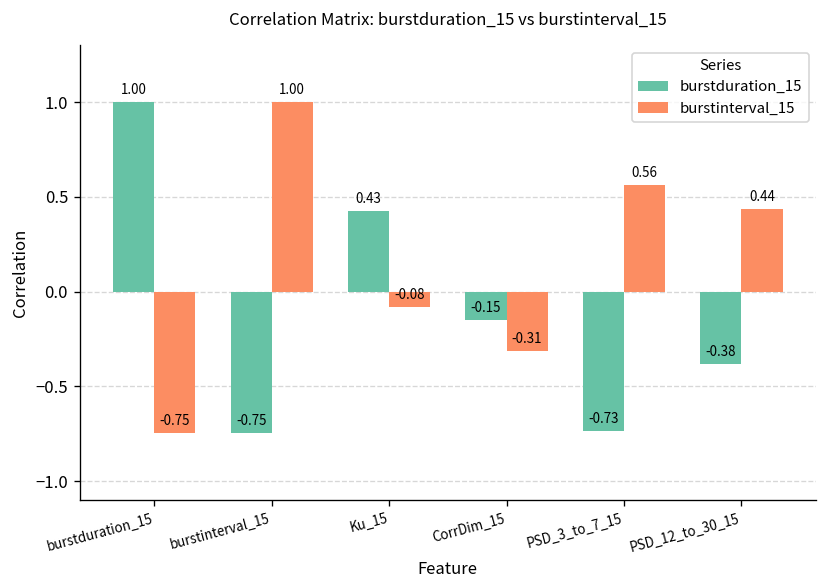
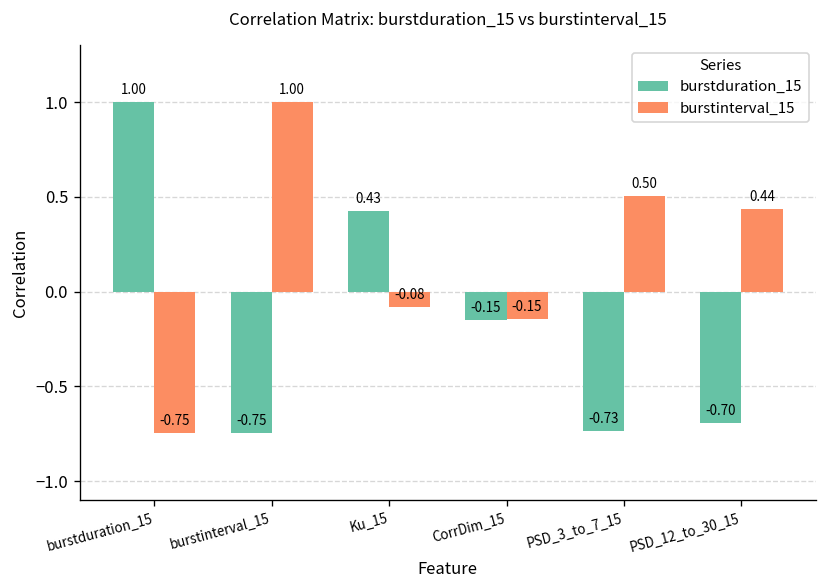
  {
    "burstduration_15": {
      "burstduration_15": 1.00,
      "burstinterval_15": -0.75,
      "Ku_15": 0.43,
      "CorrDim_15": -0.15,
      "PSD_3_to_7_15": -0.73,
-     "PSD_12_to_30_15": -0.38
+     "PSD_12_to_30_15": -0.70
    },
    "burstinterval_15": {
      "burstduration_15": -0.75,
      "burstinterval_15": 1.00,
      "Ku_15": -0.08,
-     "CorrDim_15": -0.31,
-     "PSD_3_to_7_15": 0.56,
+     "CorrDim_15": -0.15,
+     "PSD_3_to_7_15": 0.50,
      "PSD_12_to_30_15": 0.44
    }
  }
